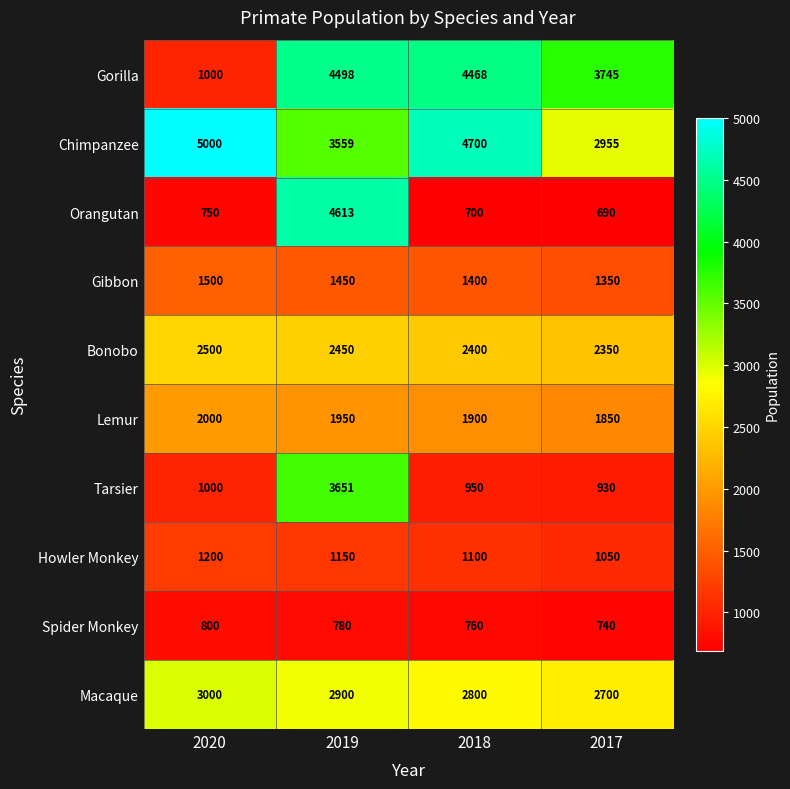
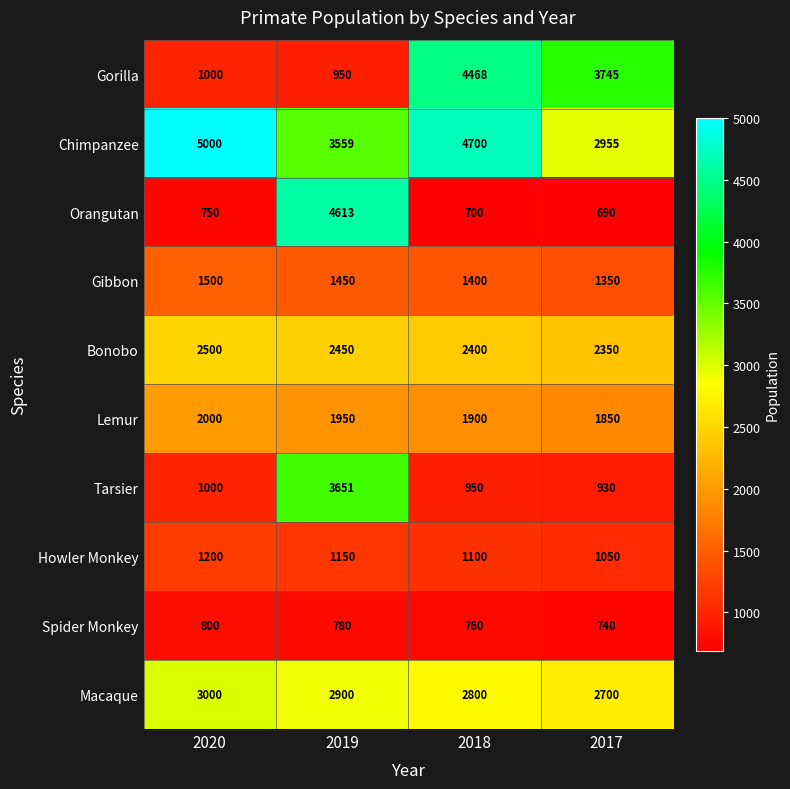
  {
    "Gorilla": {
      "2020": 1000,
-     "2019": 4498,
+     "2019": 950,
      "2018": 4468,
      "2017": 3745
    },
    "Chimpanzee": {
      "2020": 5000,
      "2019": 3559,
      "2018": 4700,
      "2017": 2955
    },
    "Orangutan": {
      "2020": 750,
      "2019": 4613,
      "2018": 700,
      "2017": 690
    },
    "Gibbon": {
      "2020": 1500,
      "2019": 1450,
      "2018": 1400,
      "2017": 1350
    },
    "Bonobo": {
      "2020": 2500,
      "2019": 2450,
      "2018": 2400,
      "2017": 2350
    },
    "Lemur": {
      "2020": 2000,
      "2019": 1950,
      "2018": 1900,
      "2017": 1850
    },
    "Tarsier": {
      "2020": 1000,
      "2019": 3651,
      "2018": 950,
      "2017": 930
    },
    "Howler Monkey": {
      "2020": 1200,
      "2019": 1150,
      "2018": 1100,
      "2017": 1050
    },
    "Spider Monkey": {
      "2020": 800,
      "2019": 780,
      "2018": 760,
      "2017": 740
    },
    "Macaque": {
      "2020": 3000,
      "2019": 2900,
      "2018": 2800,
      "2017": 2700
    }
  }
